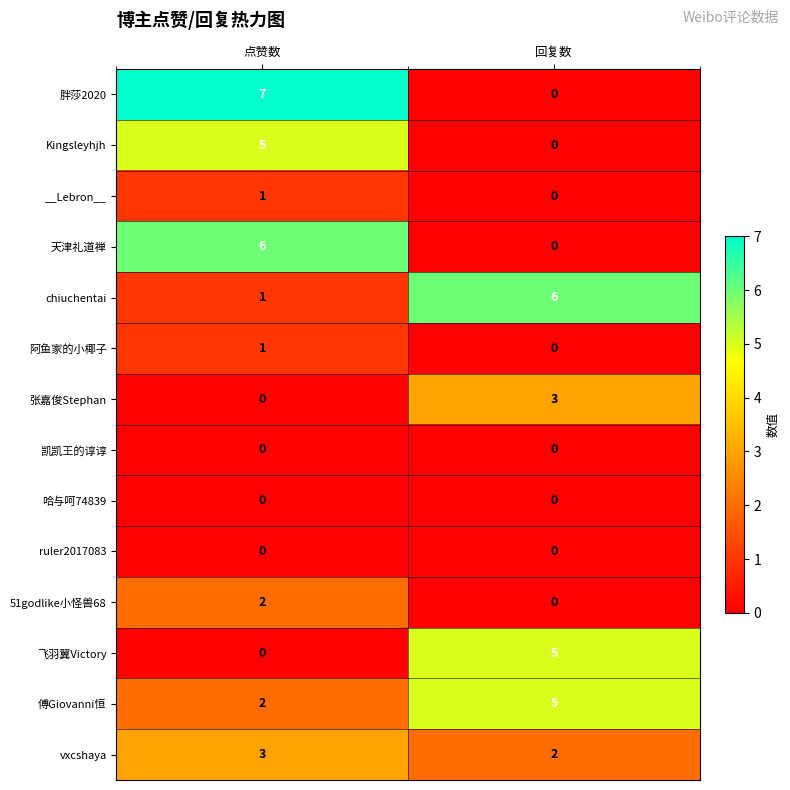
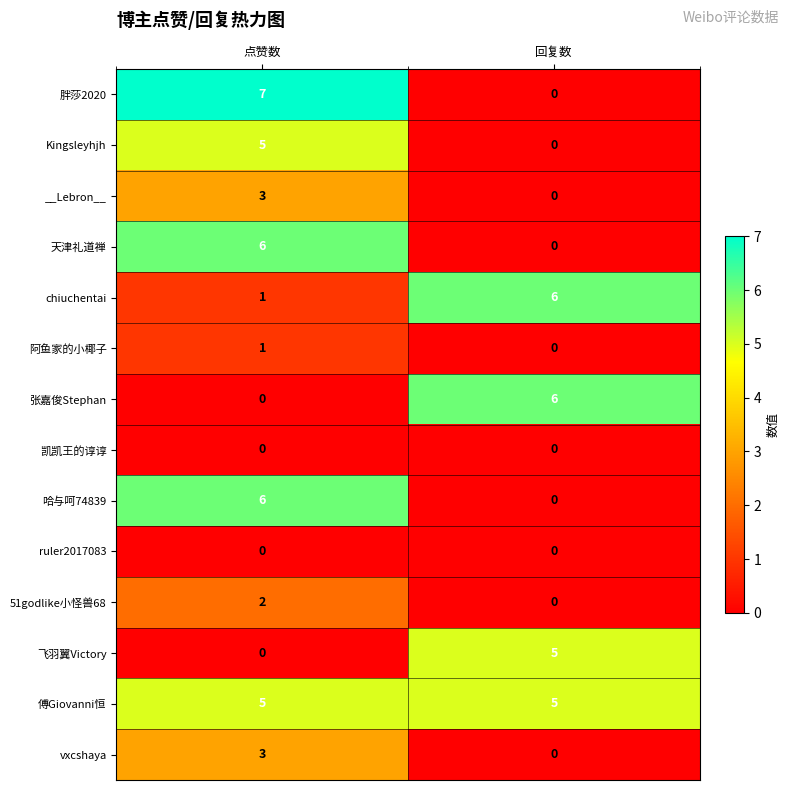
  {
    "胖莎2020": {
      "点赞数": 7,
      "回复数": 0
    },
    "Kingsleyhjh": {
      "点赞数": 5,
      "回复数": 0
    },
    "__Lebron__": {
-     "点赞数": 1,
+     "点赞数": 3,
      "回复数": 0
    },
    "天津礼道禅": {
      "点赞数": 6,
      "回复数": 0
    },
    "chiuchentai": {
      "点赞数": 1,
      "回复数": 6
    },
    "阿鱼家的小椰子": {
      "点赞数": 1,
      "回复数": 0
    },
    "张嘉俊Stephan": {
      "点赞数": 0,
-     "回复数": 3
+     "回复数": 6
    },
    "凯凯王的谆谆": {
      "点赞数": 0,
      "回复数": 0
    },
    "哈与呵74839": {
-     "点赞数": 0,
+     "点赞数": 6,
      "回复数": 0
    },
    "ruler2017083": {
      "点赞数": 0,
      "回复数": 0
    },
    "51godlike小怪兽68": {
      "点赞数": 2,
      "回复数": 0
    },
    "飞羽翼Victory": {
      "点赞数": 0,
      "回复数": 5
    },
    "傅Giovanni恒": {
-     "点赞数": 2,
+     "点赞数": 5,
      "回复数": 5
    },
    "vxcshaya": {
      "点赞数": 3,
-     "回复数": 2
+     "回复数": 0
    }
  }
